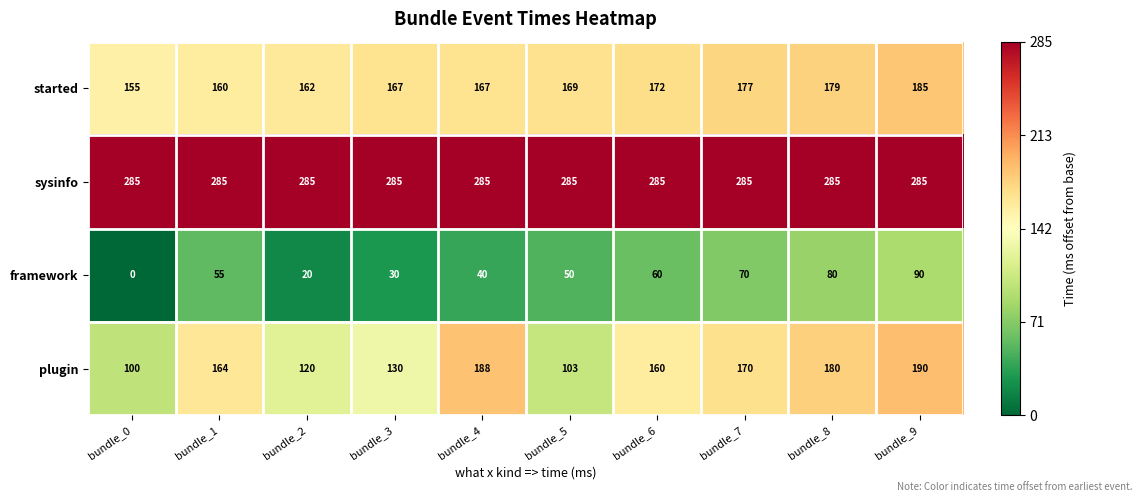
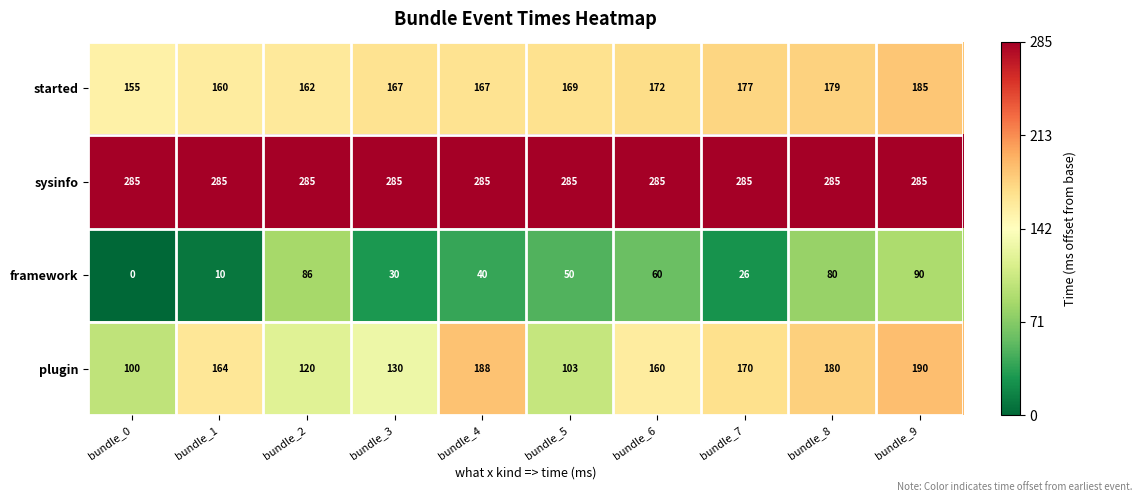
  {
    "started": {
      "bundle_0": 155,
      "bundle_1": 160,
      "bundle_2": 162,
      "bundle_3": 167,
      "bundle_4": 167,
      "bundle_5": 169,
      "bundle_6": 172,
      "bundle_7": 177,
      "bundle_8": 179,
      "bundle_9": 185
    },
    "sysinfo": {
      "bundle_0": 285,
      "bundle_1": 285,
      "bundle_2": 285,
      "bundle_3": 285,
      "bundle_4": 285,
      "bundle_5": 285,
      "bundle_6": 285,
      "bundle_7": 285,
      "bundle_8": 285,
      "bundle_9": 285
    },
    "framework": {
      "bundle_0": 0,
-     "bundle_1": 55,
-     "bundle_2": 20,
+     "bundle_1": 10,
+     "bundle_2": 86,
      "bundle_3": 30,
      "bundle_4": 40,
      "bundle_5": 50,
      "bundle_6": 60,
-     "bundle_7": 70,
+     "bundle_7": 26,
      "bundle_8": 80,
      "bundle_9": 90
    },
    "plugin": {
      "bundle_0": 100,
      "bundle_1": 164,
      "bundle_2": 120,
      "bundle_3": 130,
      "bundle_4": 188,
      "bundle_5": 103,
      "bundle_6": 160,
      "bundle_7": 170,
      "bundle_8": 180,
      "bundle_9": 190
    }
  }
